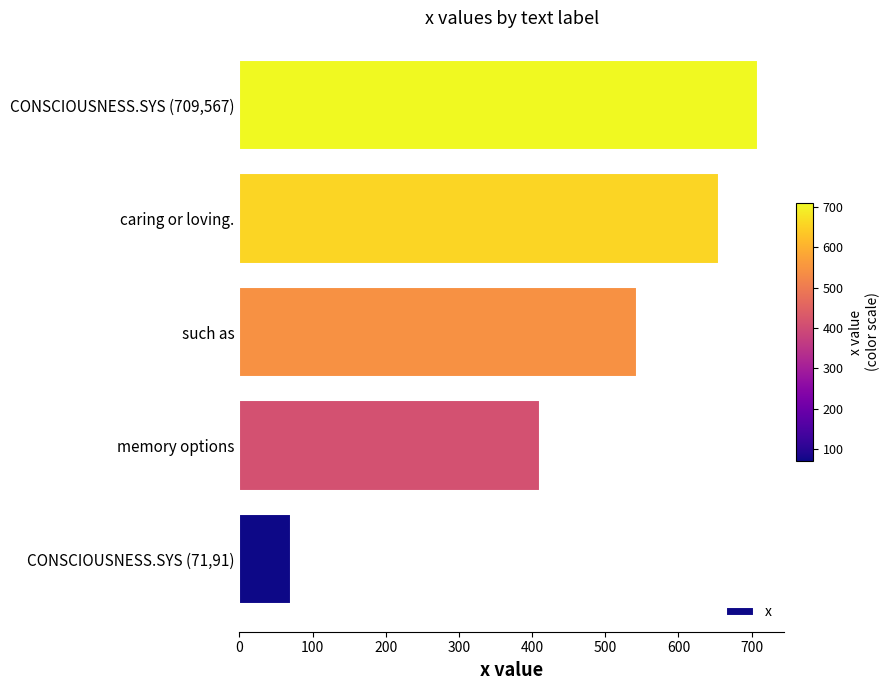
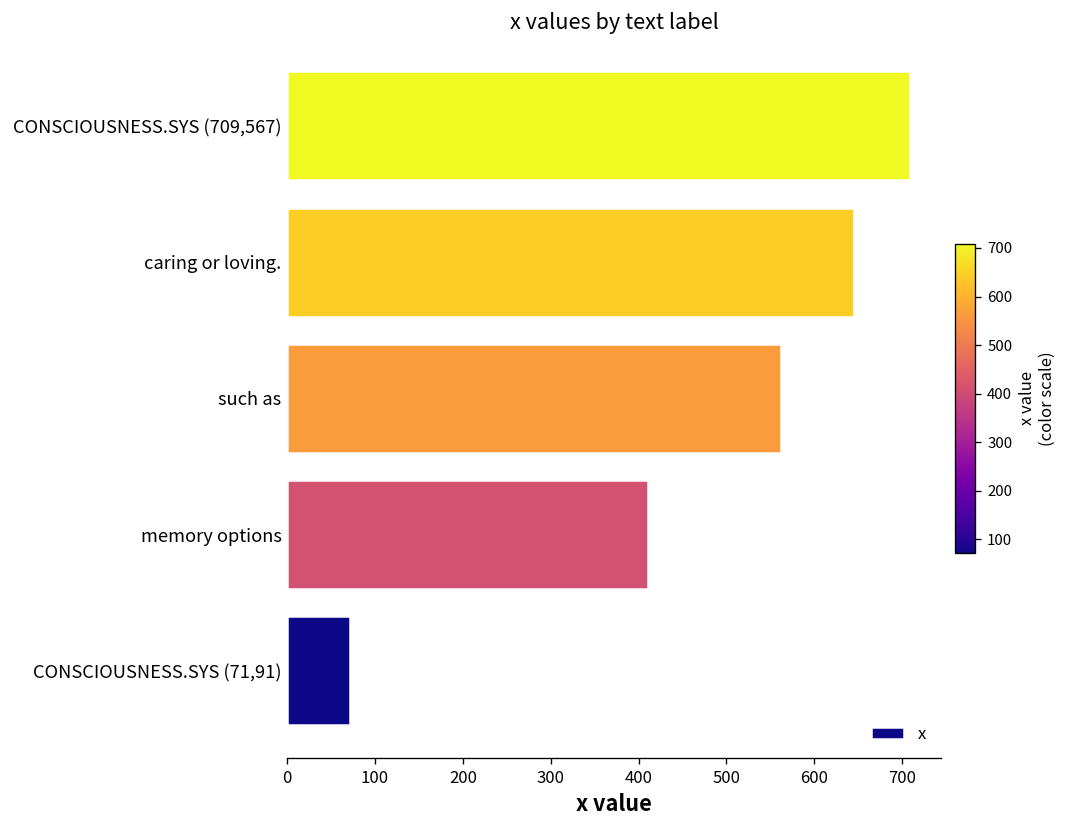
  {
    "CONSCIOUSNESS.SYS (709,567)": 710,
-   "caring or loving.": 660,
-   "such as": 540,
+   "caring or loving.": 650,
+   "such as": 560,
    "memory options": 410,
    "CONSCIOUSNESS.SYS (71,91)": 70
  }
